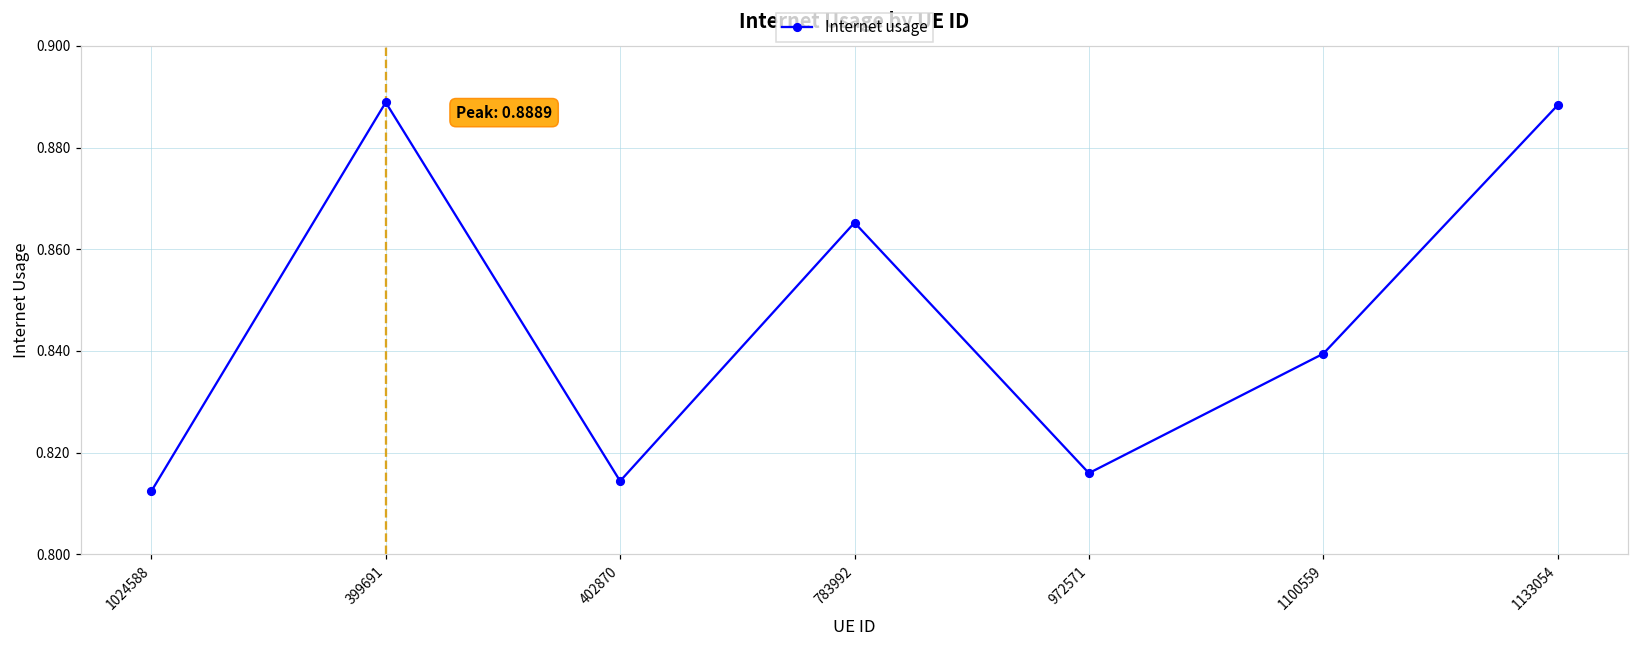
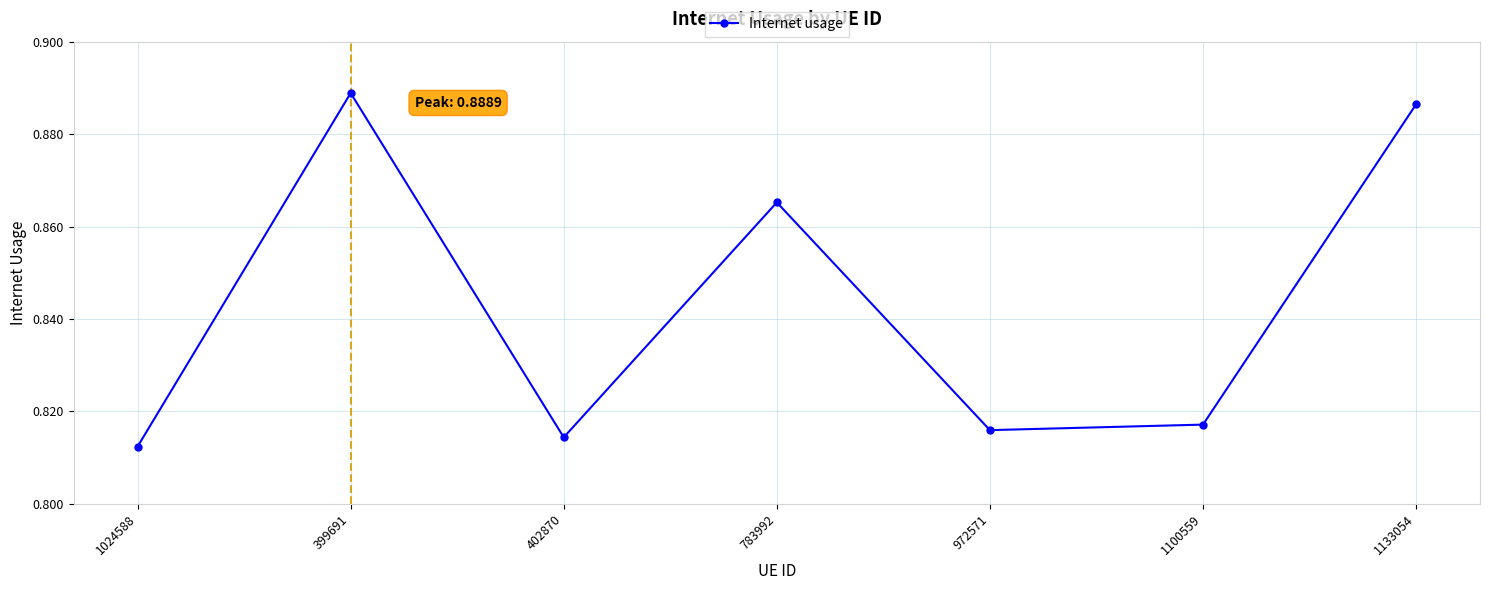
  {
    "1024588": 0.812,
    "399691": 0.889,
    "402870": 0.814,
    "783992": 0.865,
    "972571": 0.816,
-   "1100559": 0.839,
-   "1133054": 0.888
+   "1100559": 0.817,
+   "1133054": 0.886
  }
